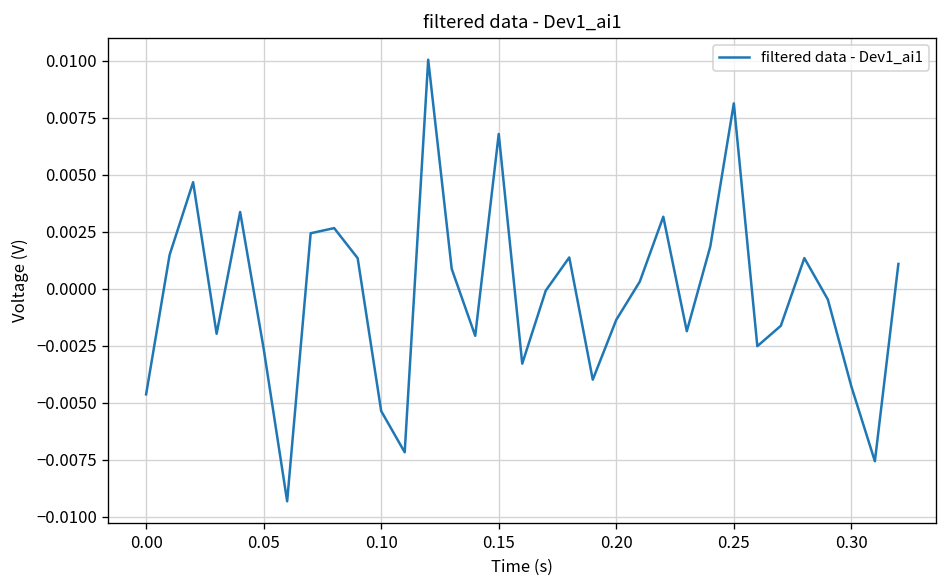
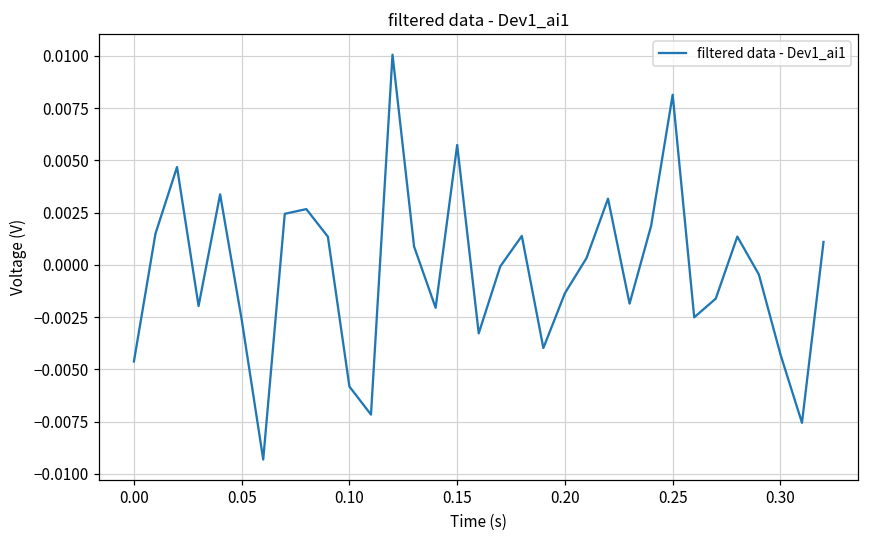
  {
    "0.00": -0.0046,
    "0.05": -0.0026,
-   "0.10": -0.0054,
-   "0.15": 0.0068,
+   "0.10": -0.0058,
+   "0.15": 0.0057,
    "0.20": -0.0014,
    "0.25": 0.0081,
    "0.30": -0.0043
  }
